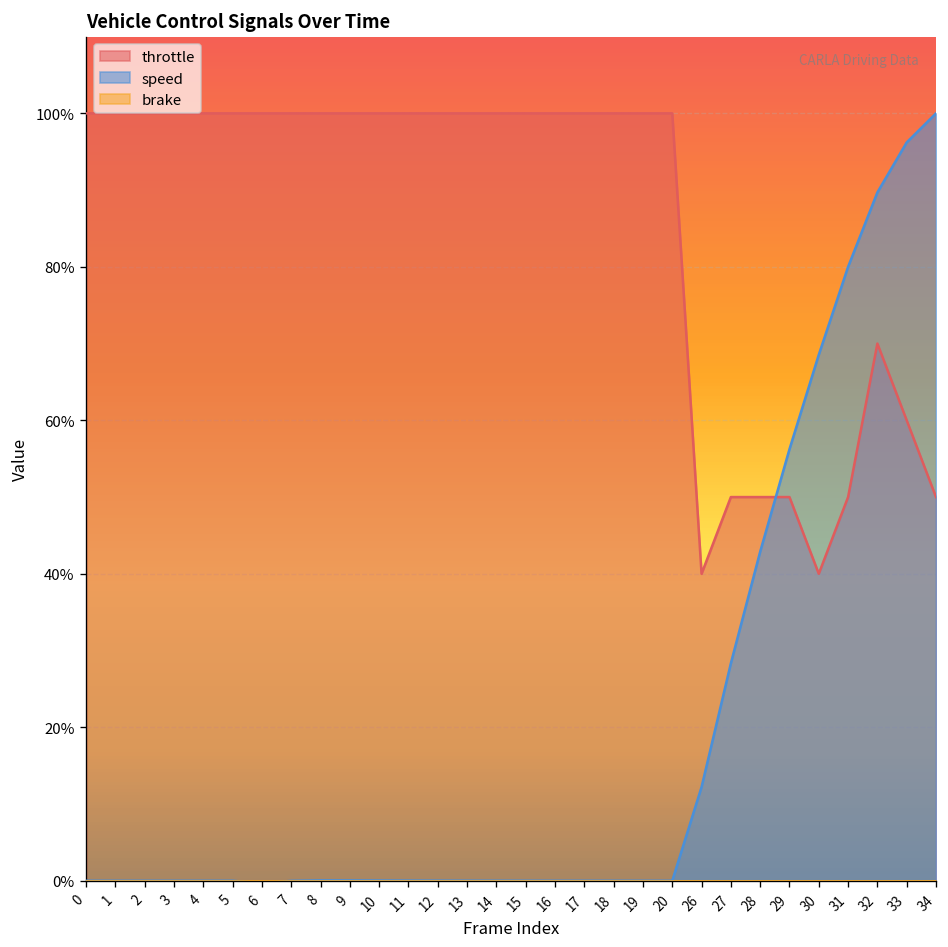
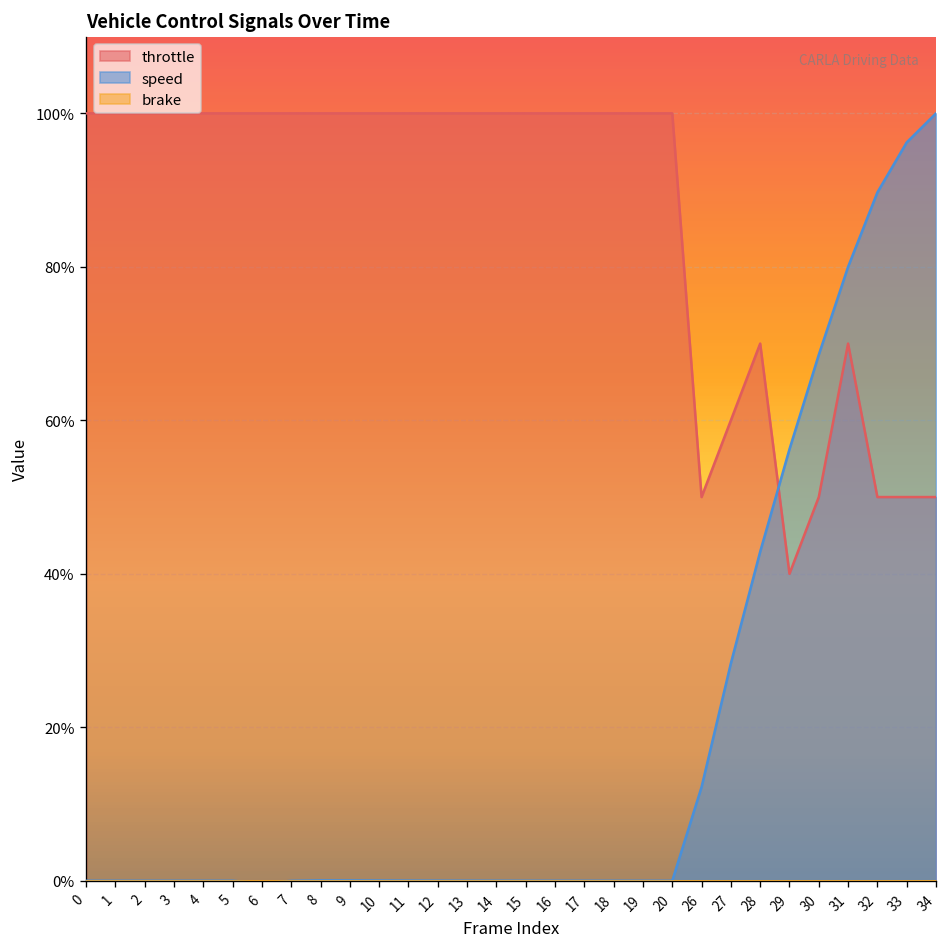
  {
    "throttle": {
      "0": "100%",
      "4": "100%",
      "5": "100%",
      "6": "100%",
      "7": "100%",
      "8": "100%",
      "9": "100%",
      "10": "100%",
      "11": "100%",
      "12": "100%",
      "13": "100%",
      "14": "100%",
      "15": "100%",
      "16": "100%",
      "17": "100%",
      "18": "100%",
      "19": "100%",
      "20": "100%",
-     "26": "40%",
-     "27": "50%",
-     "28": "50%",
-     "29": "50%",
-     "30": "40%",
-     "31": "50%",
-     "32": "70%",
-     "33": "60%",
+     "26": "50%",
+     "27": "60%",
+     "28": "70%",
+     "29": "40%",
+     "30": "50%",
+     "31": "70%",
+     "32": "50%",
+     "33": "50%",
      "34": "50%"
    },
    "brake": {
      "26": "0%",
      "27": "0%",
      "28": "0%",
      "29": "0%",
      "30": "0%",
      "31": "0%",
      "32": "0%",
      "33": "0%",
      "34": "0%"
    }
  }
